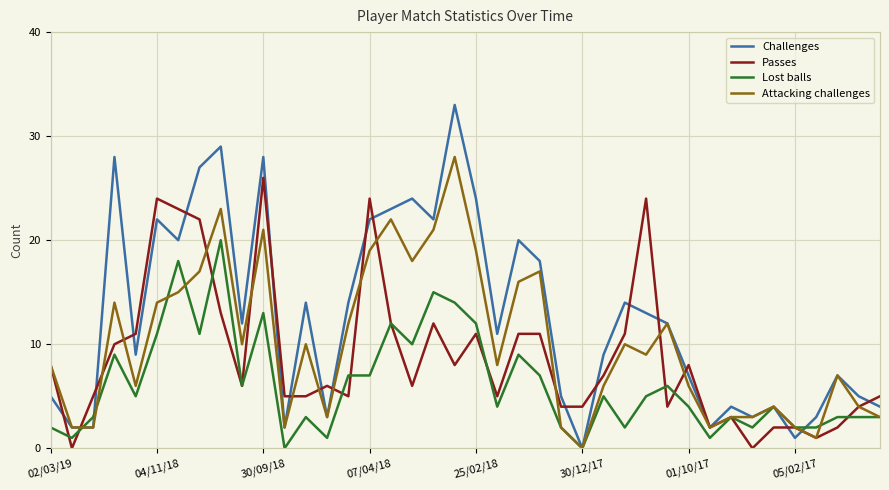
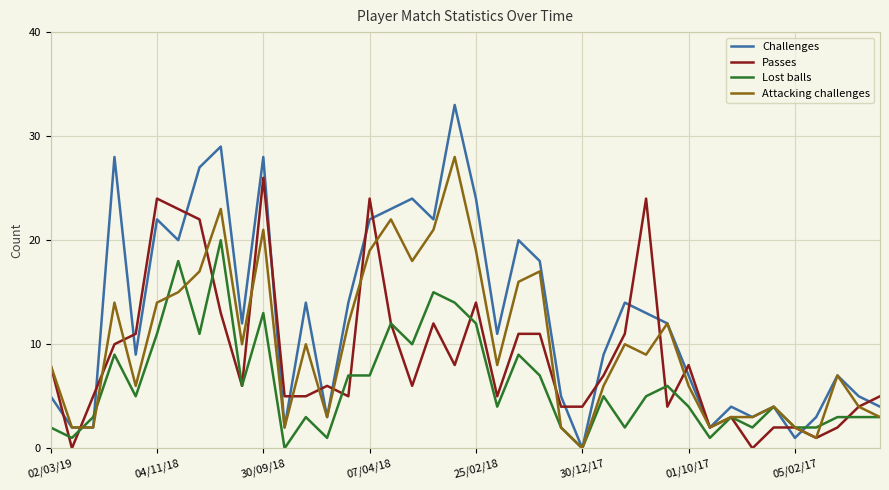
  {
    "Challenges": {
      "02/03/19": 5,
      "04/11/18": 22,
      "30/09/18": 28,
      "07/04/18": 22,
      "25/02/18": 24,
      "01/10/17": 7,
      "05/02/17": 1
    },
    "Passes": {
      "04/11/18": 24,
      "30/09/18": 26,
      "07/04/18": 24,
-     "25/02/18": 11,
+     "25/02/18": 14,
      "30/12/17": 4,
      "01/10/17": 8
    },
    "Lost balls": {
      "02/03/19": 2,
      "04/11/18": 11,
      "30/09/18": 13,
      "07/04/18": 7,
      "25/02/18": 12,
      "01/10/17": 4
    },
    "Attacking challenges": {
      "04/11/18": 14,
      "30/09/18": 21,
      "07/04/18": 19,
      "25/02/18": 19,
      "01/10/17": 6
    }
  }
